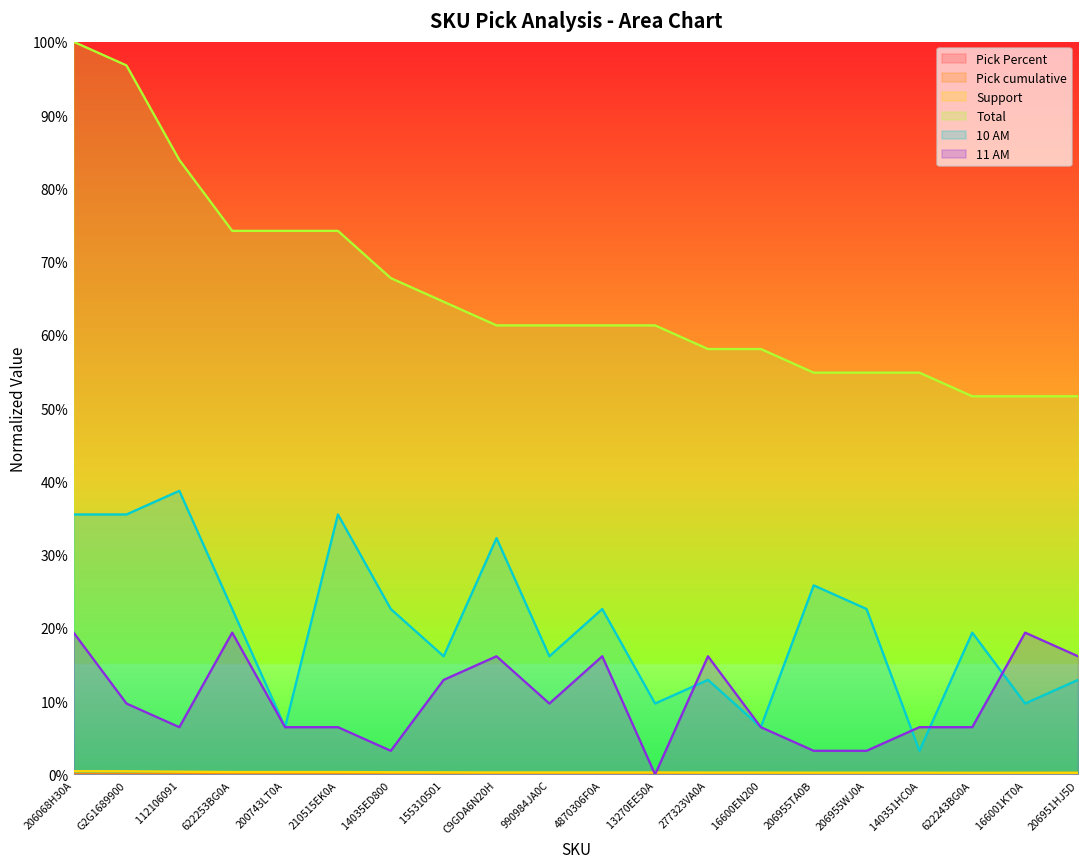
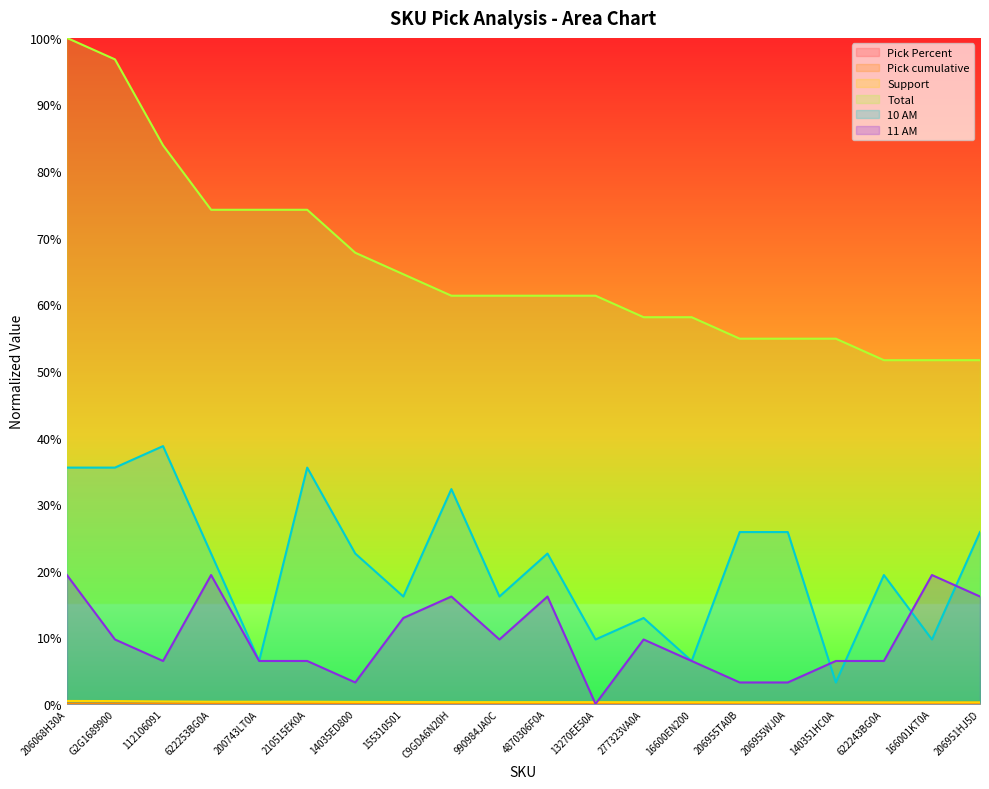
  {
    "10 AM": {
      "206068H30A": "35%",
      "G2G1689900": "35%",
      "112106091": "39%",
      "622253BG0A": "23%",
      "210515EK0A": "35%",
      "14035ED800": "23%",
      "155310501": "16%",
      "C9GDA6N20H": "32%",
      "990984JA0C": "16%",
      "4870306F0A": "23%",
      "13270EE50A": "10%",
      "277323VA0A": "13%",
      "206955TA0B": "26%",
-     "206955WJ0A": "23%",
+     "206955WJ0A": "26%",
      "140351HC0A": "3%",
      "622243BG0A": "19%",
      "166001KT0A": "10%",
-     "206951HJ5D": "13%"
+     "206951HJ5D": "26%"
    },
    "11 AM": {
      "206068H30A": "19%",
      "G2G1689900": "10%",
      "112106091": "6%",
      "622253BG0A": "19%",
      "210515EK0A": "6%",
      "14035ED800": "3%",
      "155310501": "13%",
      "C9GDA6N20H": "16%",
      "990984JA0C": "10%",
      "4870306F0A": "16%",
-     "277323VA0A": "16%",
+     "277323VA0A": "10%",
      "206955TA0B": "3%",
      "206955WJ0A": "3%",
      "140351HC0A": "6%",
      "622243BG0A": "6%",
      "166001KT0A": "19%",
      "206951HJ5D": "16%"
    }
  }
